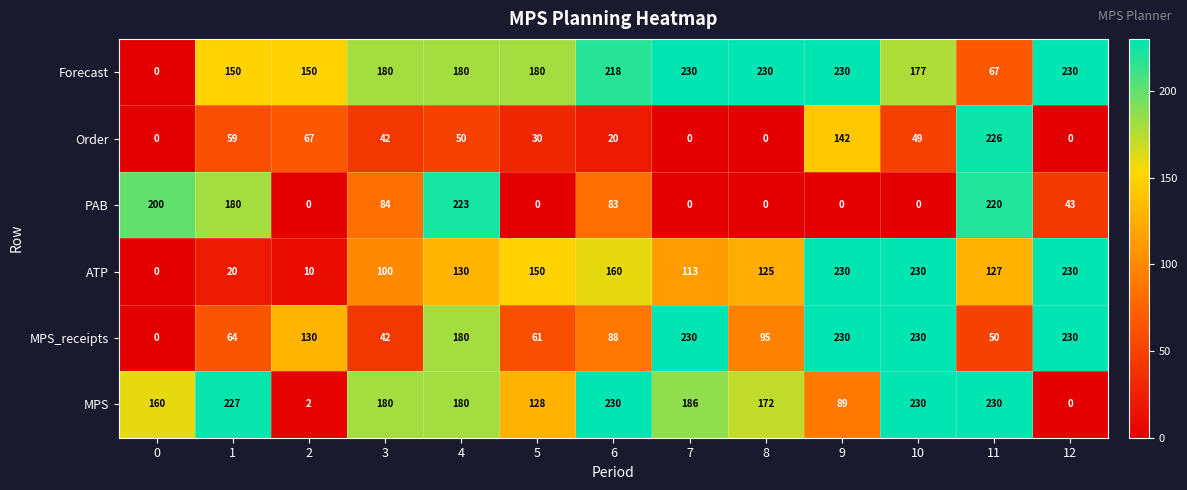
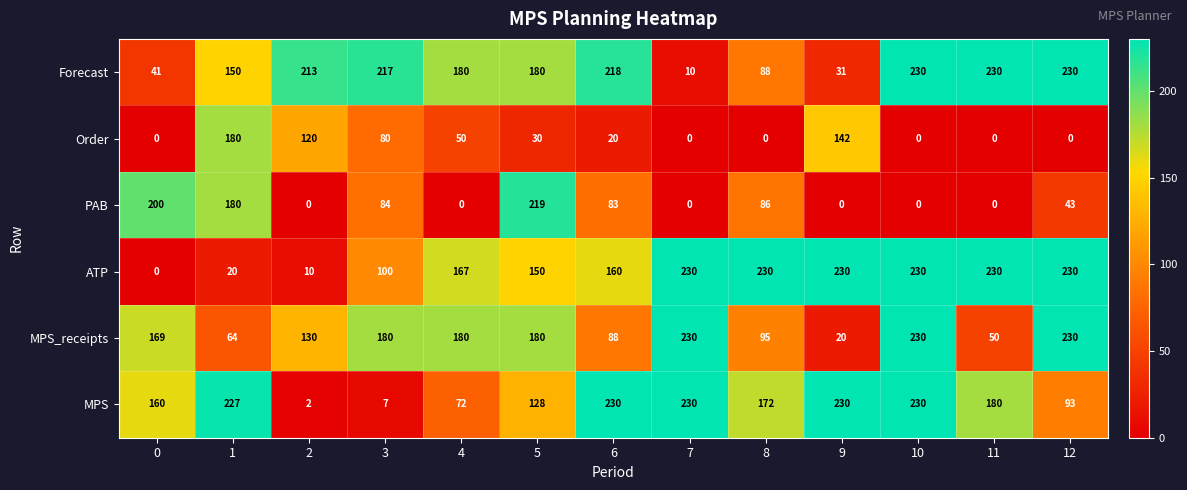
  {
    "Forecast": {
-     "0": 0,
+     "0": 41,
      "1": 150,
-     "2": 150,
-     "3": 180,
+     "2": 213,
+     "3": 217,
      "4": 180,
      "5": 180,
      "6": 218,
-     "7": 230,
-     "8": 230,
-     "9": 230,
-     "10": 177,
-     "11": 67,
+     "7": 10,
+     "8": 88,
+     "9": 31,
+     "10": 230,
+     "11": 230,
      "12": 230
    },
    "Order": {
      "0": 0,
-     "1": 59,
-     "2": 67,
-     "3": 42,
+     "1": 180,
+     "2": 120,
+     "3": 80,
      "4": 50,
      "5": 30,
      "6": 20,
      "7": 0,
      "8": 0,
      "9": 142,
-     "10": 49,
-     "11": 226,
+     "10": 0,
+     "11": 0,
      "12": 0
    },
    "PAB": {
      "0": 200,
      "1": 180,
      "2": 0,
      "3": 84,
-     "4": 223,
-     "5": 0,
+     "4": 0,
+     "5": 219,
      "6": 83,
      "7": 0,
-     "8": 0,
+     "8": 86,
      "9": 0,
      "10": 0,
-     "11": 220,
+     "11": 0,
      "12": 43
    },
    "ATP": {
      "0": 0,
      "1": 20,
      "2": 10,
      "3": 100,
-     "4": 130,
+     "4": 167,
      "5": 150,
      "6": 160,
-     "7": 113,
-     "8": 125,
+     "7": 230,
+     "8": 230,
      "9": 230,
      "10": 230,
-     "11": 127,
+     "11": 230,
      "12": 230
    },
    "MPS_receipts": {
-     "0": 0,
+     "0": 169,
      "1": 64,
      "2": 130,
-     "3": 42,
+     "3": 180,
      "4": 180,
-     "5": 61,
+     "5": 180,
      "6": 88,
      "7": 230,
      "8": 95,
-     "9": 230,
+     "9": 20,
      "10": 230,
      "11": 50,
      "12": 230
    },
    "MPS": {
      "0": 160,
      "1": 227,
      "2": 2,
-     "3": 180,
-     "4": 180,
+     "3": 7,
+     "4": 72,
      "5": 128,
      "6": 230,
-     "7": 186,
+     "7": 230,
      "8": 172,
-     "9": 89,
+     "9": 230,
      "10": 230,
-     "11": 230,
-     "12": 0
+     "11": 180,
+     "12": 93
    }
  }
